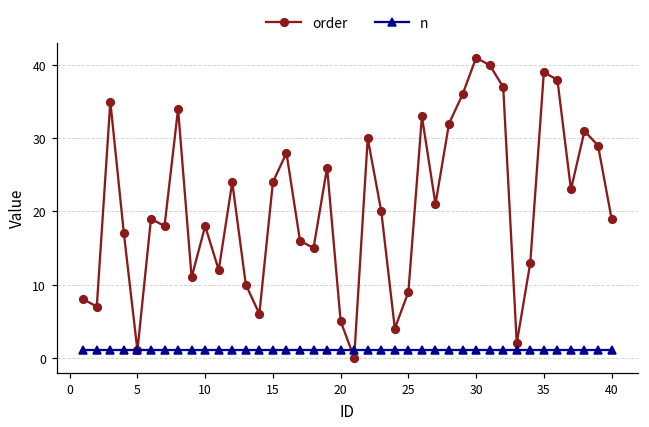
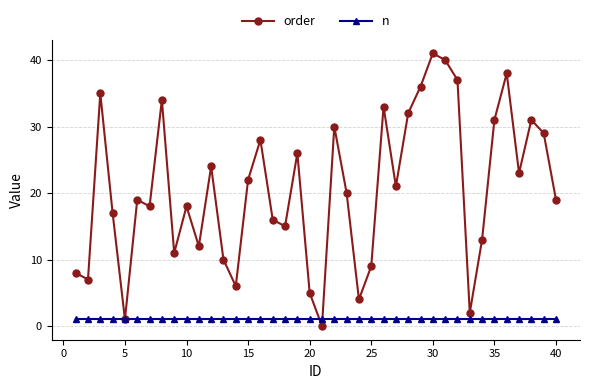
  {
    "order": {
      "10": 18,
-     "15": 24,
+     "15": 22,
      "20": 5,
      "25": 9,
      "30": 41,
-     "35": 39,
+     "35": 31,
      "40": 19
    },
    "n": {
      "10": 1,
      "15": 1,
      "20": 1,
      "25": 1,
      "30": 1,
      "35": 1,
      "40": 1
    }
  }
